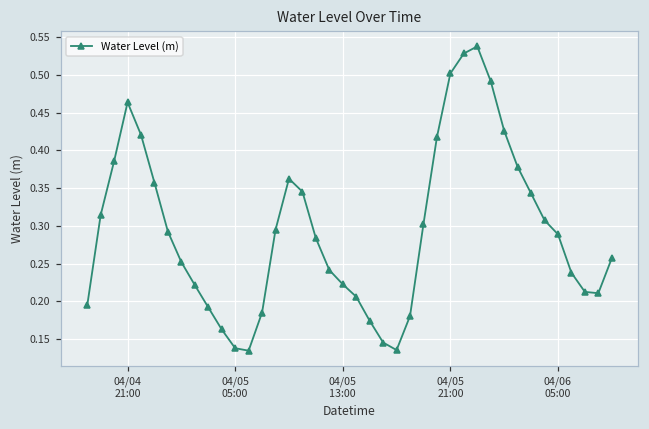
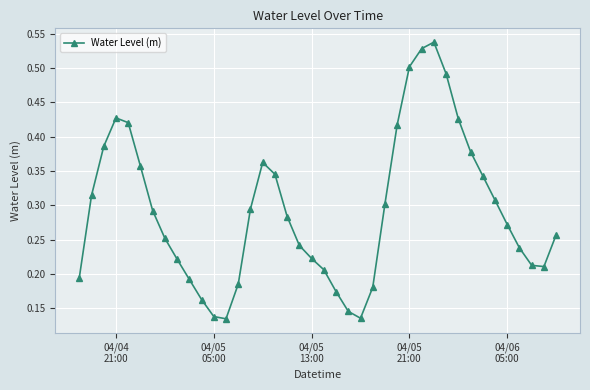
  {
-   "04/04 21:00": 0.46,
+   "04/04 21:00": 0.43,
    "04/05 05:00": 0.14,
    "04/05 13:00": 0.22,
    "04/05 21:00": 0.50,
-   "04/06 05:00": 0.29
+   "04/06 05:00": 0.27
  }
